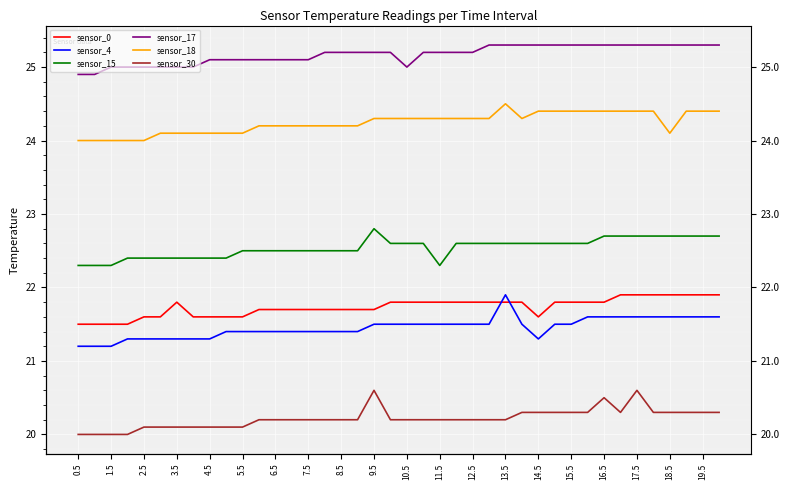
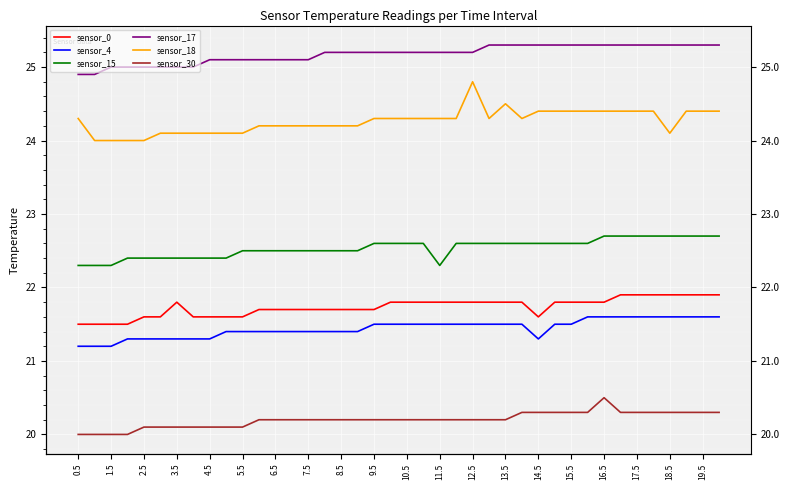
  {
    "sensor_0": {
      "0.5": 21.5,
      "1.5": 21.5,
      "2.5": 21.6,
      "3.5": 21.8,
      "4.5": 21.6,
      "5.5": 21.6,
      "6.5": 21.7,
      "7.5": 21.7,
      "8.5": 21.7,
      "9.5": 21.7,
      "10.5": 21.8,
      "11.5": 21.8,
      "12.5": 21.8,
      "13.5": 21.8,
      "14.5": 21.6,
      "15.5": 21.8,
      "16.5": 21.8,
      "17.5": 21.9,
      "18.5": 21.9,
      "19.5": 21.9
    },
    "sensor_4": {
      "0.5": 21.2,
      "1.5": 21.2,
      "2.5": 21.3,
      "3.5": 21.3,
      "4.5": 21.3,
      "5.5": 21.4,
      "6.5": 21.4,
      "7.5": 21.4,
      "8.5": 21.4,
      "9.5": 21.5,
      "10.5": 21.5,
      "11.5": 21.5,
      "12.5": 21.5,
-     "13.5": 21.9,
+     "13.5": 21.5,
      "14.5": 21.3,
      "15.5": 21.5,
      "16.5": 21.6,
      "17.5": 21.6,
      "18.5": 21.6,
      "19.5": 21.6
    },
    "sensor_15": {
      "0.5": 22.3,
      "1.5": 22.3,
      "2.5": 22.4,
      "3.5": 22.4,
      "4.5": 22.4,
      "5.5": 22.5,
      "6.5": 22.5,
      "7.5": 22.5,
      "8.5": 22.5,
-     "9.5": 22.8,
+     "9.5": 22.6,
      "10.5": 22.6,
      "11.5": 22.3,
      "12.5": 22.6,
      "13.5": 22.6,
      "14.5": 22.6,
      "15.5": 22.6,
      "16.5": 22.7,
      "17.5": 22.7,
      "18.5": 22.7,
      "19.5": 22.7
    },
    "sensor_17": {
      "0.5": 24.9,
      "4.5": 25.1,
      "5.5": 25.1,
      "6.5": 25.1,
      "7.5": 25.1,
      "8.5": 25.2,
      "9.5": 25.2,
-     "10.5": 25.0,
+     "10.5": 25.2,
      "11.5": 25.2,
      "12.5": 25.2,
      "13.5": 25.3,
      "14.5": 25.3,
      "15.5": 25.3,
      "16.5": 25.3,
      "17.5": 25.3,
      "18.5": 25.3,
      "19.5": 25.3
    },
    "sensor_18": {
-     "0.5": 24.0,
+     "0.5": 24.3,
      "1.5": 24.0,
      "2.5": 24.0,
      "3.5": 24.1,
      "4.5": 24.1,
      "5.5": 24.1,
      "6.5": 24.2,
      "7.5": 24.2,
      "8.5": 24.2,
      "9.5": 24.3,
      "10.5": 24.3,
      "11.5": 24.3,
-     "12.5": 24.3,
+     "12.5": 24.8,
      "13.5": 24.5,
      "14.5": 24.4,
      "15.5": 24.4,
      "16.5": 24.4,
      "17.5": 24.4,
      "18.5": 24.1,
      "19.5": 24.4
    },
    "sensor_30": {
      "0.5": 20.0,
      "1.5": 20.0,
      "2.5": 20.1,
      "3.5": 20.1,
      "4.5": 20.1,
      "5.5": 20.1,
      "6.5": 20.2,
      "7.5": 20.2,
      "8.5": 20.2,
-     "9.5": 20.6,
+     "9.5": 20.2,
      "10.5": 20.2,
      "11.5": 20.2,
      "12.5": 20.2,
      "13.5": 20.2,
      "14.5": 20.3,
      "15.5": 20.3,
      "16.5": 20.5,
-     "17.5": 20.6,
+     "17.5": 20.3,
      "18.5": 20.3,
      "19.5": 20.3
    }
  }
